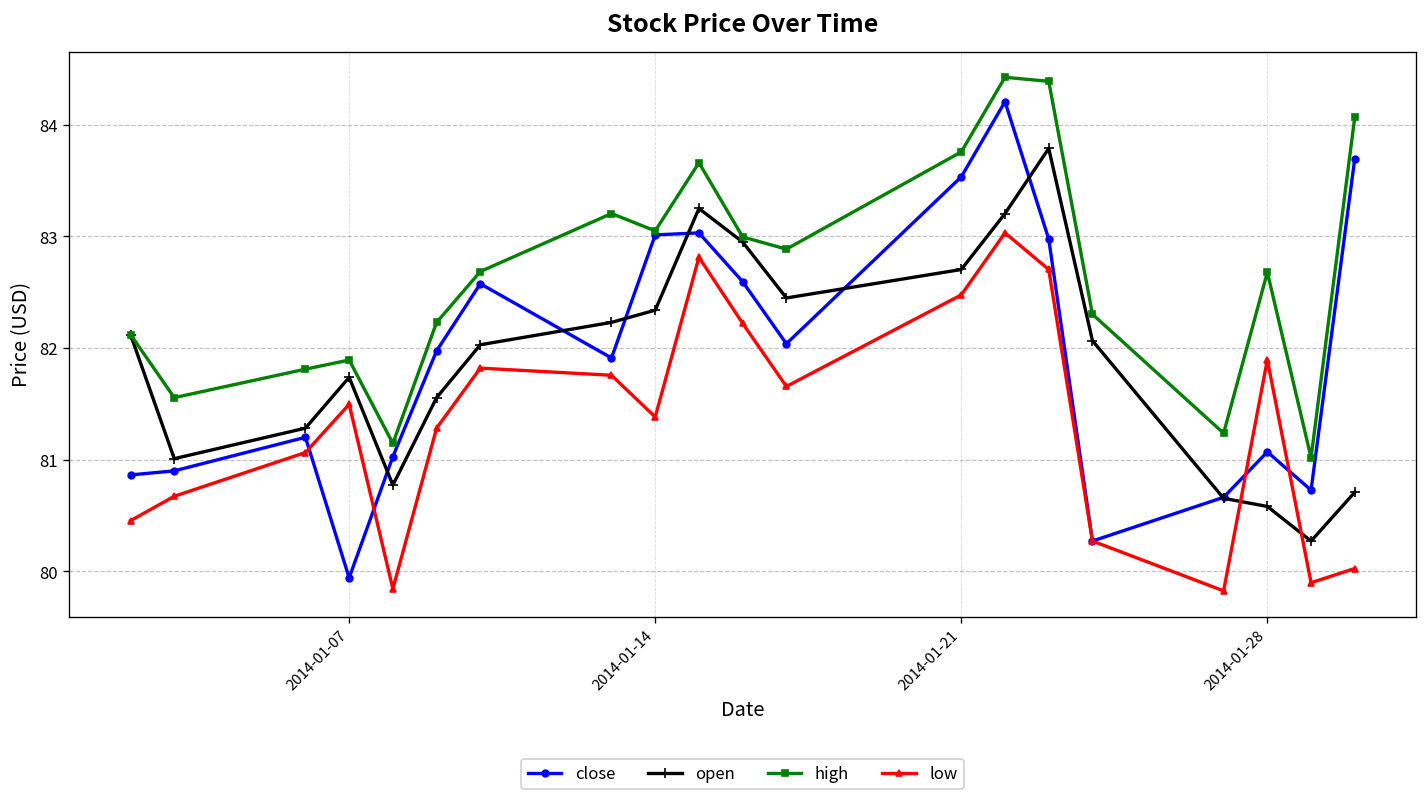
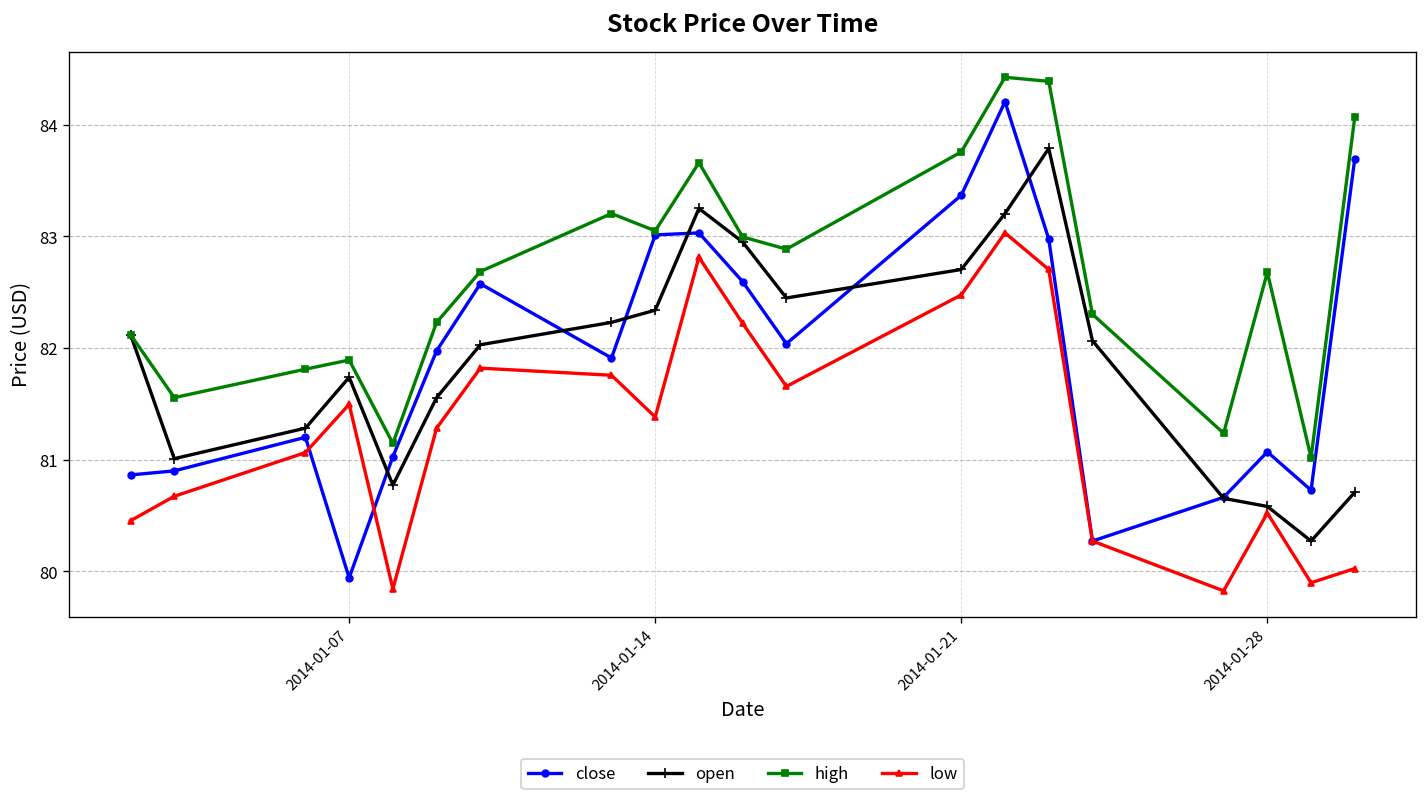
  {
    "close": {
      "2014-01-07": 79.9,
      "2014-01-14": 83.0,
-     "2014-01-21": 83.5,
+     "2014-01-21": 83.4,
      "2014-01-28": 81.1
    },
    "open": {
      "2014-01-07": 81.7,
      "2014-01-14": 82.3,
      "2014-01-21": 82.7,
      "2014-01-28": 80.6
    },
    "high": {
      "2014-01-07": 81.9,
      "2014-01-14": 83.0,
      "2014-01-21": 83.8,
      "2014-01-28": 82.7
    },
    "low": {
      "2014-01-07": 81.5,
      "2014-01-14": 81.4,
      "2014-01-21": 82.5,
-     "2014-01-28": 81.9
+     "2014-01-28": 80.5
    }
  }
